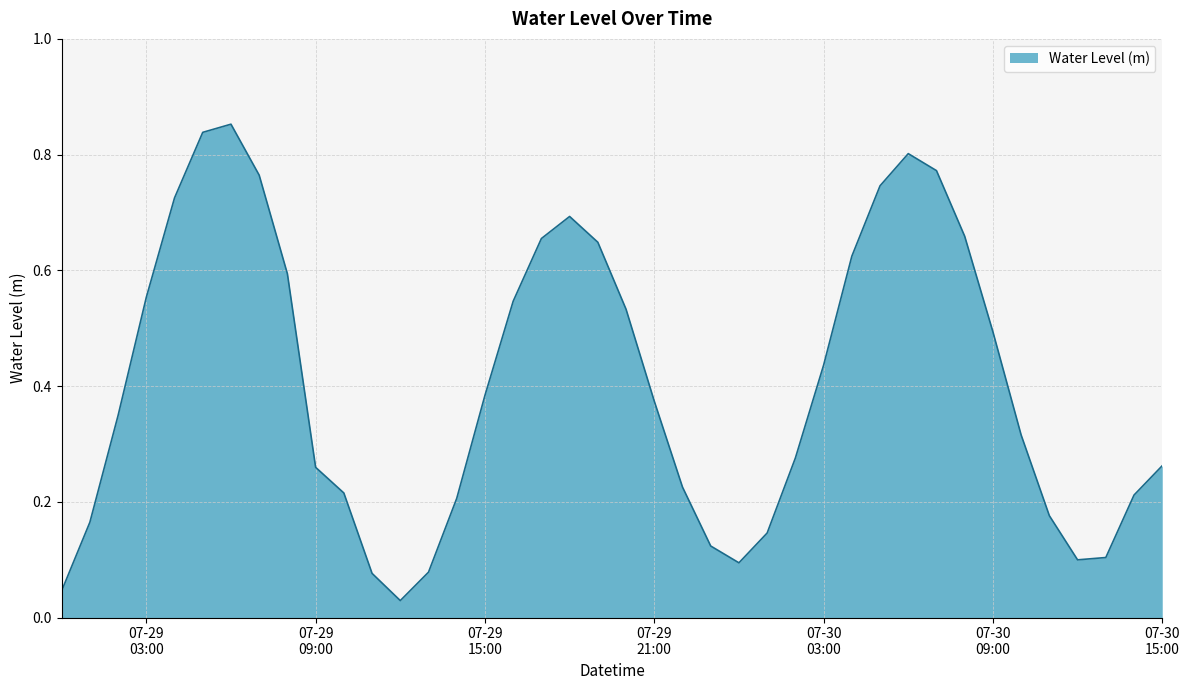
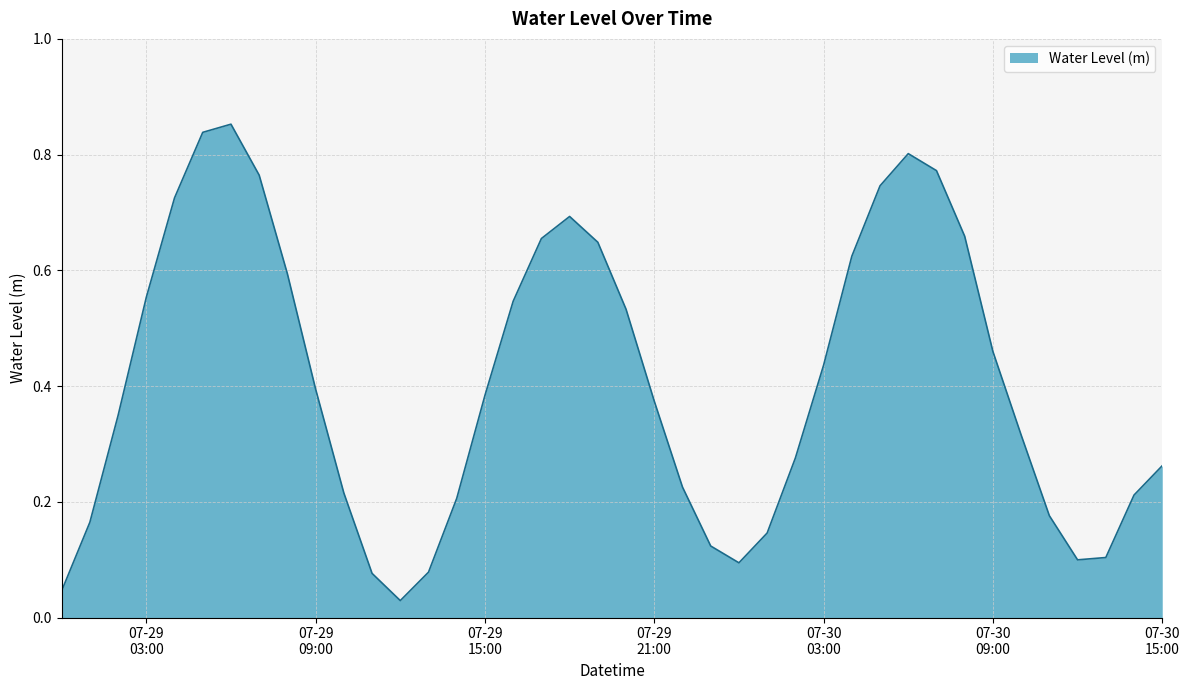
  {
    "07-29 03:00": 0.55,
-   "07-29 09:00": 0.26,
+   "07-29 09:00": 0.39,
    "07-29 15:00": 0.38,
    "07-29 21:00": 0.37,
    "07-30 03:00": 0.44,
-   "07-30 09:00": 0.49,
+   "07-30 09:00": 0.46,
    "07-30 15:00": 0.26
  }
